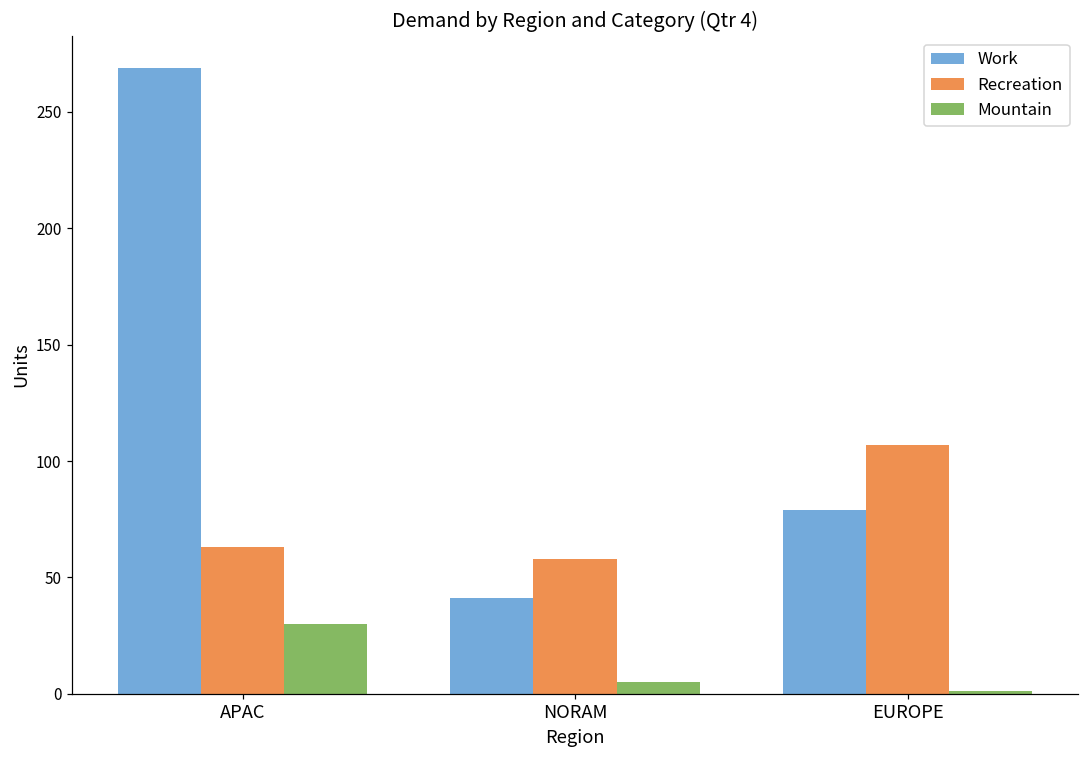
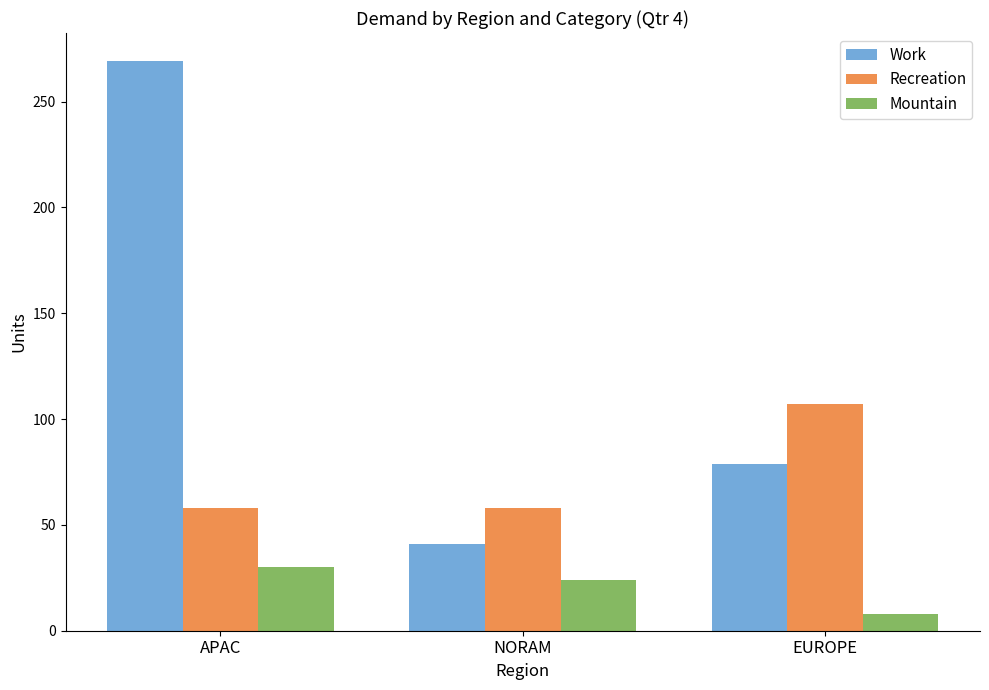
  {
    "Work": {
      "APAC": 269,
      "NORAM": 41,
      "EUROPE": 79
    },
    "Recreation": {
-     "APAC": 63,
+     "APAC": 58,
      "NORAM": 58,
      "EUROPE": 107
    },
    "Mountain": {
      "APAC": 30,
-     "NORAM": 5,
-     "EUROPE": 1
+     "NORAM": 24,
+     "EUROPE": 8
    }
  }
